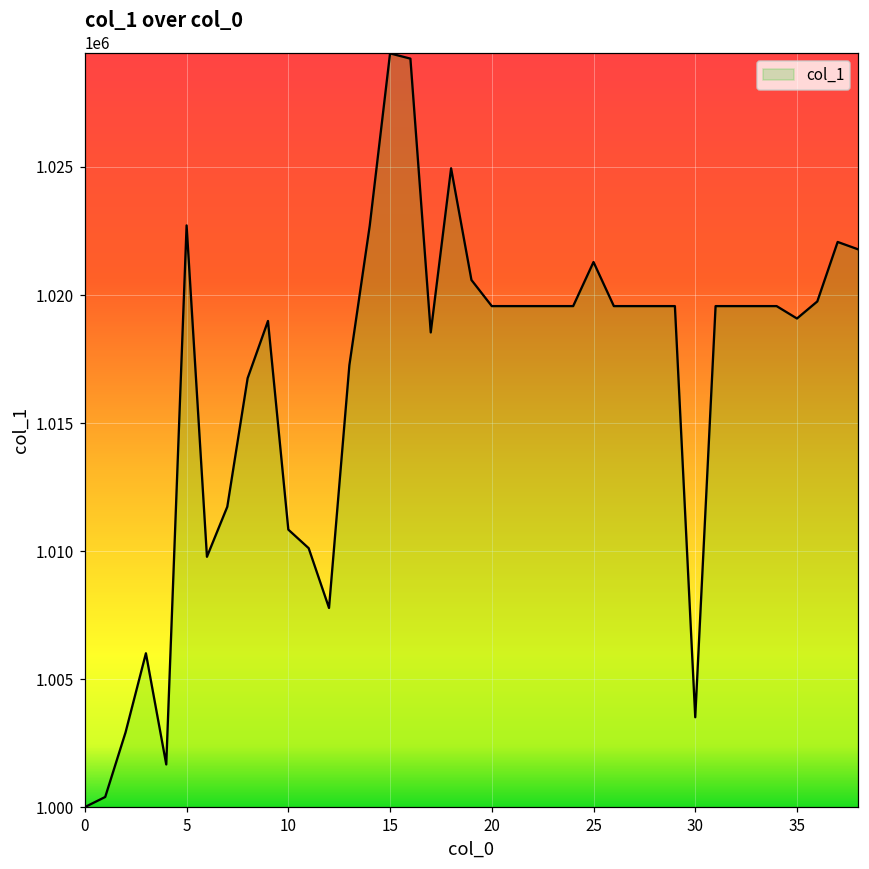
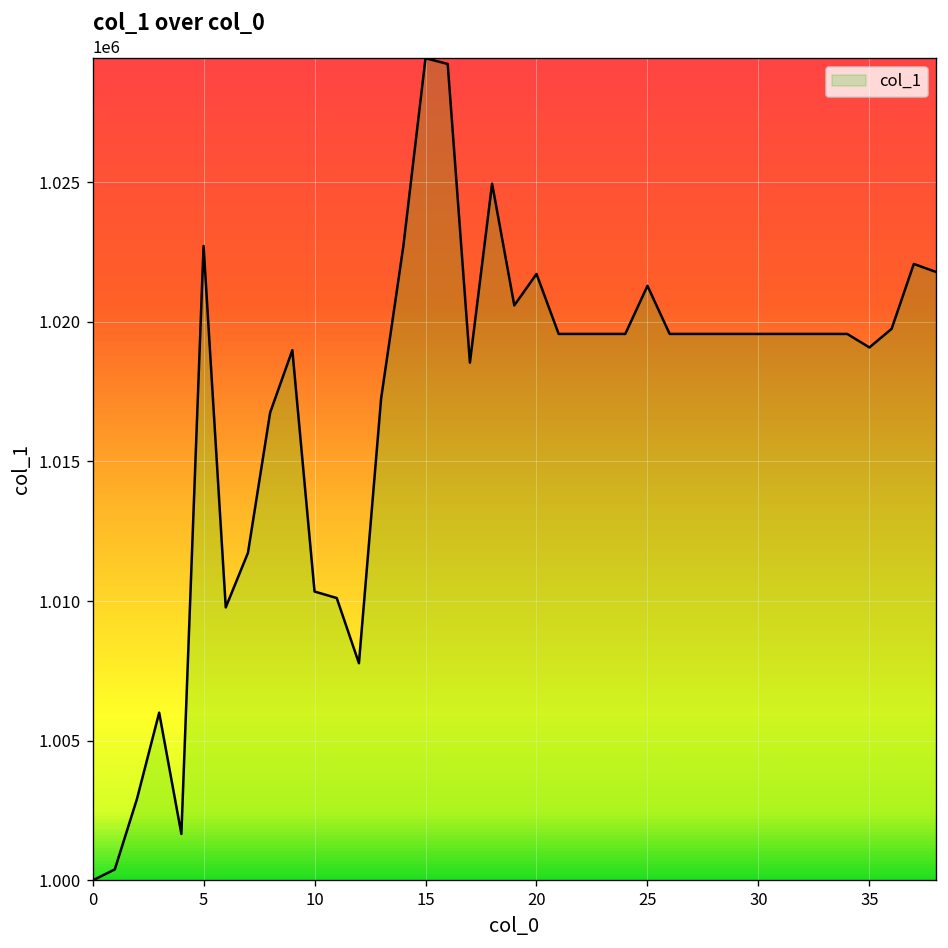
  {
    "0": 1000000,
    "5": 1022700,
-   "10": 1010800,
+   "10": 1010300,
    "15": 1029400,
-   "20": 1019600,
+   "20": 1021700,
    "25": 1021300,
-   "30": 1003500,
+   "30": 1019600,
    "35": 1019100
  }
